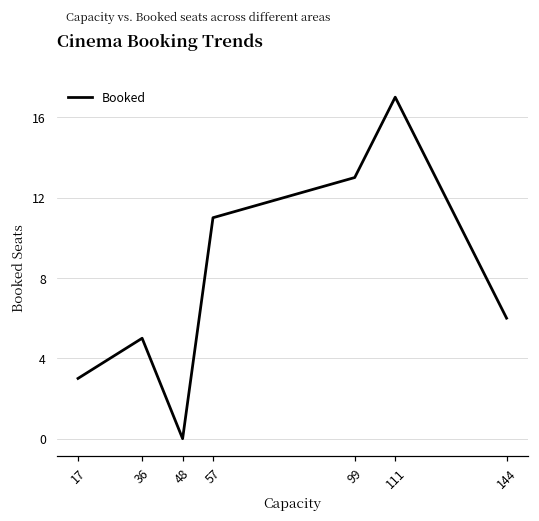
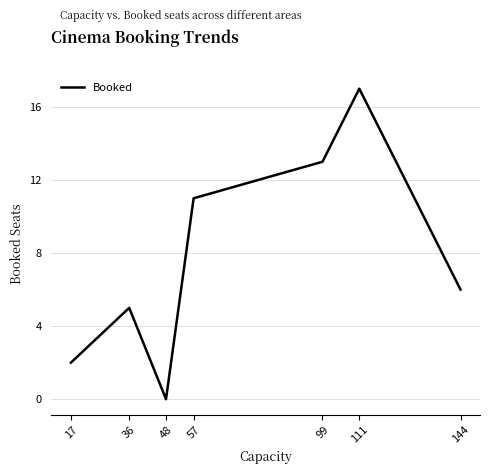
  {
-   "17": 3,
+   "17": 2,
    "36": 5,
    "48": 0,
    "57": 11,
    "99": 13,
    "111": 17,
    "144": 6
  }
